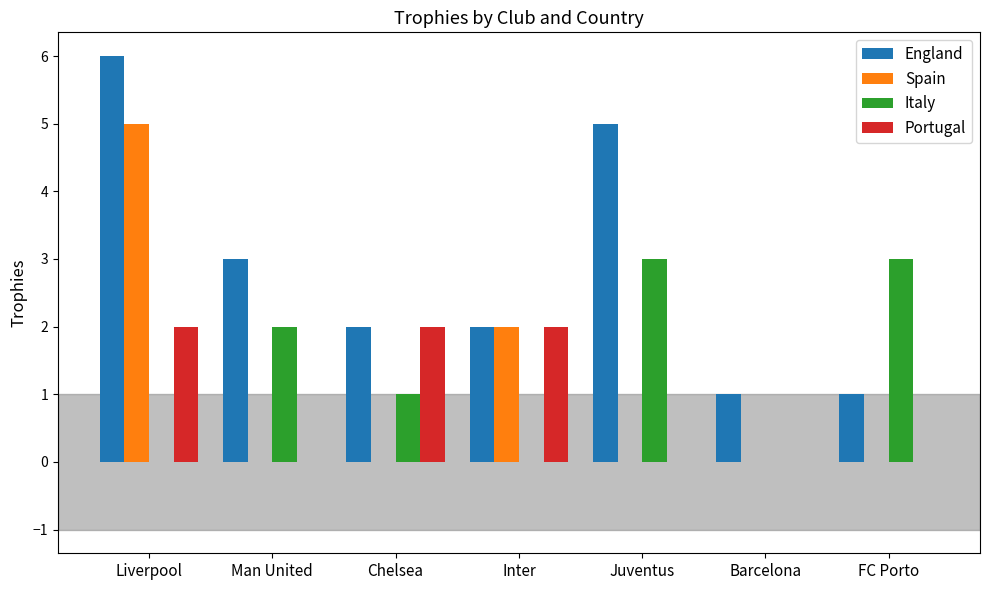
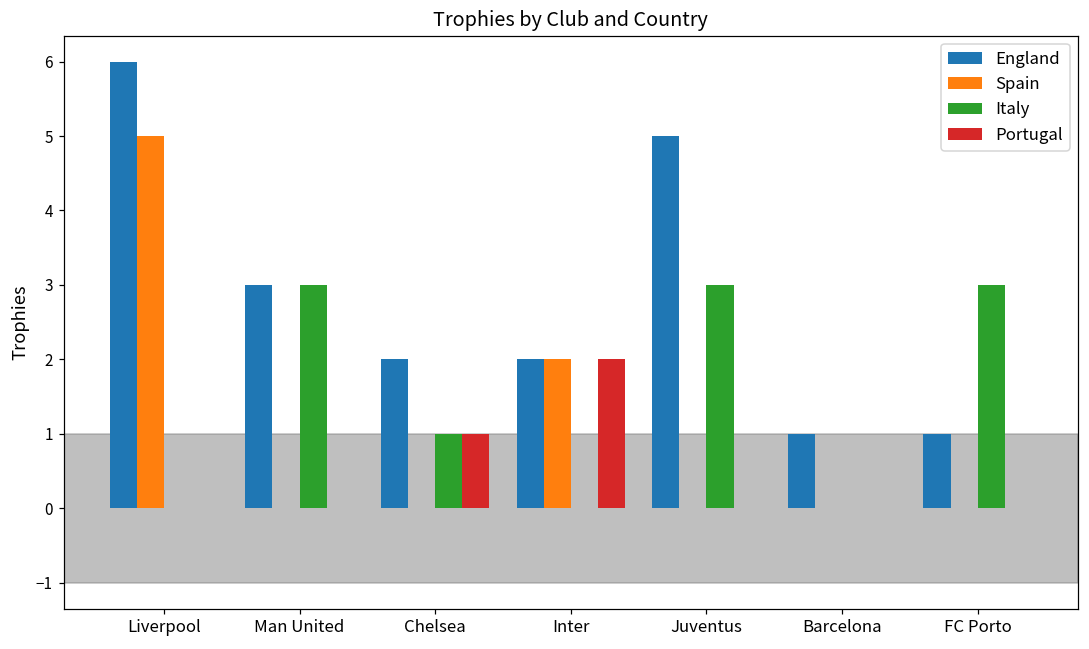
  {
    "England": {
      "Liverpool": 6,
      "Man United": 3,
      "Chelsea": 2,
      "Inter": 2,
      "Juventus": 5,
      "Barcelona": 1,
      "FC Porto": 1
    },
    "Spain": {
      "Liverpool": 5,
      "Man United": 0,
      "Chelsea": 0,
      "Inter": 2,
      "Juventus": 0,
      "Barcelona": 0,
      "FC Porto": 0
    },
    "Italy": {
      "Liverpool": 0,
-     "Man United": 2,
+     "Man United": 3,
      "Chelsea": 1,
      "Inter": 0,
      "Juventus": 3,
      "Barcelona": 0,
      "FC Porto": 3
    },
    "Portugal": {
-     "Liverpool": 2,
+     "Liverpool": 0,
      "Man United": 0,
-     "Chelsea": 2,
+     "Chelsea": 1,
      "Inter": 2,
      "Juventus": 0,
      "Barcelona": 0,
      "FC Porto": 0
    }
  }
